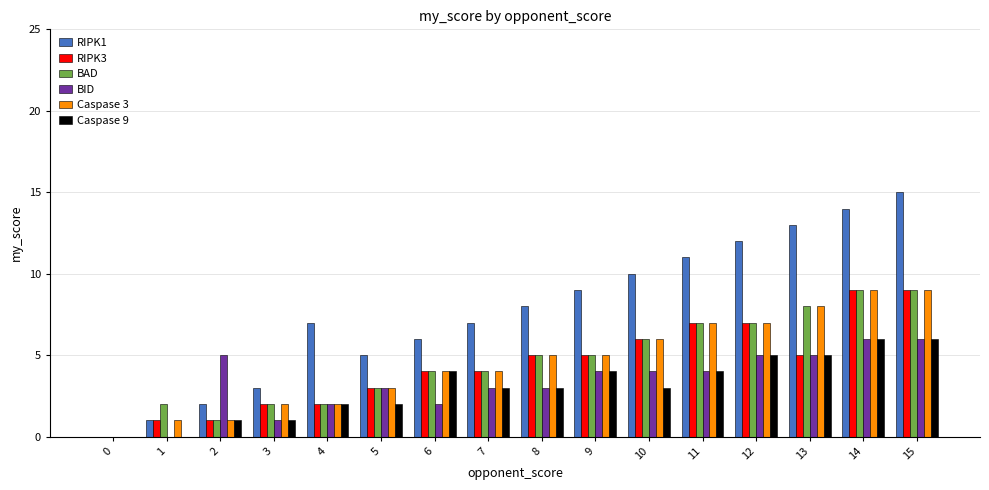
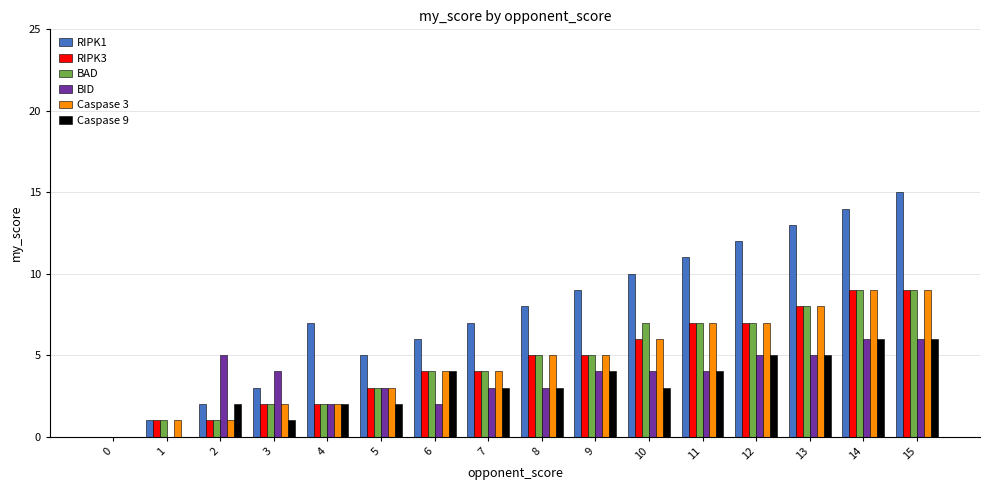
  {
    "RIPK1": {
      "0": 0,
      "1": 1,
      "2": 2,
      "3": 3,
      "4": 7,
      "5": 5,
      "6": 6,
      "7": 7,
      "8": 8,
      "9": 9,
      "10": 10,
      "11": 11,
      "12": 12,
      "13": 13,
      "14": 14,
      "15": 15
    },
    "RIPK3": {
      "0": 0,
      "1": 1,
      "2": 1,
      "3": 2,
      "4": 2,
      "5": 3,
      "6": 4,
      "7": 4,
      "8": 5,
      "9": 5,
      "10": 6,
      "11": 7,
      "12": 7,
-     "13": 5,
+     "13": 8,
      "14": 9,
      "15": 9
    },
    "BAD": {
      "0": 0,
-     "1": 2,
+     "1": 1,
      "2": 1,
      "3": 2,
      "4": 2,
      "5": 3,
      "6": 4,
      "7": 4,
      "8": 5,
      "9": 5,
-     "10": 6,
+     "10": 7,
      "11": 7,
      "12": 7,
      "13": 8,
      "14": 9,
      "15": 9
    },
    "BID": {
      "0": 0,
      "1": 0,
      "2": 5,
-     "3": 1,
+     "3": 4,
      "4": 2,
      "5": 3,
      "6": 2,
      "7": 3,
      "8": 3,
      "9": 4,
      "10": 4,
      "11": 4,
      "12": 5,
      "13": 5,
      "14": 6,
      "15": 6
    },
    "Caspase 3": {
      "0": 0,
      "1": 1,
      "2": 1,
      "3": 2,
      "4": 2,
      "5": 3,
      "6": 4,
      "7": 4,
      "8": 5,
      "9": 5,
      "10": 6,
      "11": 7,
      "12": 7,
      "13": 8,
      "14": 9,
      "15": 9
    },
    "Caspase 9": {
      "0": 0,
      "1": 0,
-     "2": 1,
+     "2": 2,
      "3": 1,
      "4": 2,
      "5": 2,
      "6": 4,
      "7": 3,
      "8": 3,
      "9": 4,
      "10": 3,
      "11": 4,
      "12": 5,
      "13": 5,
      "14": 6,
      "15": 6
    }
  }
